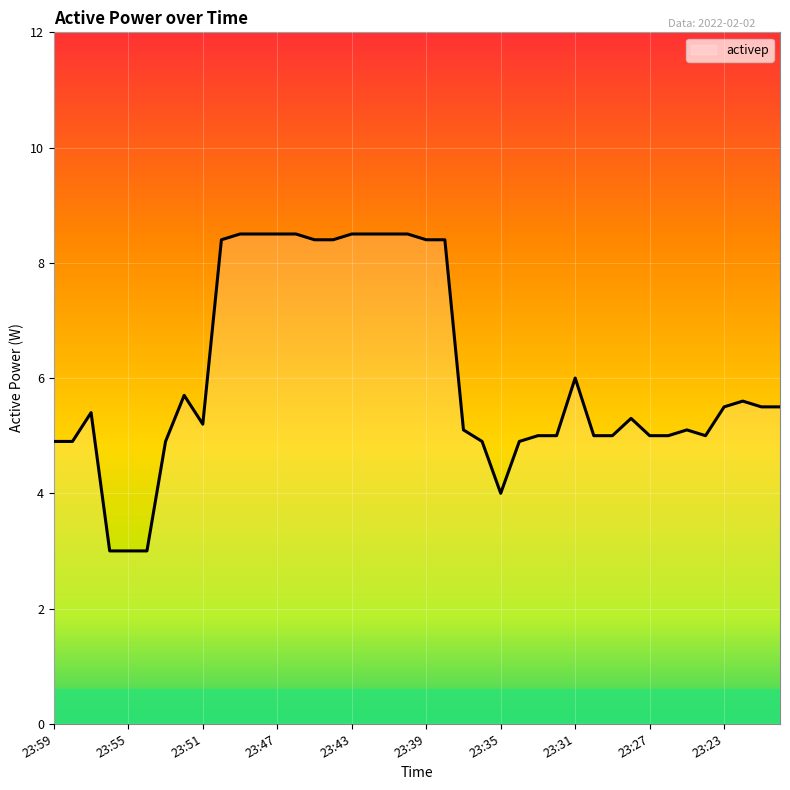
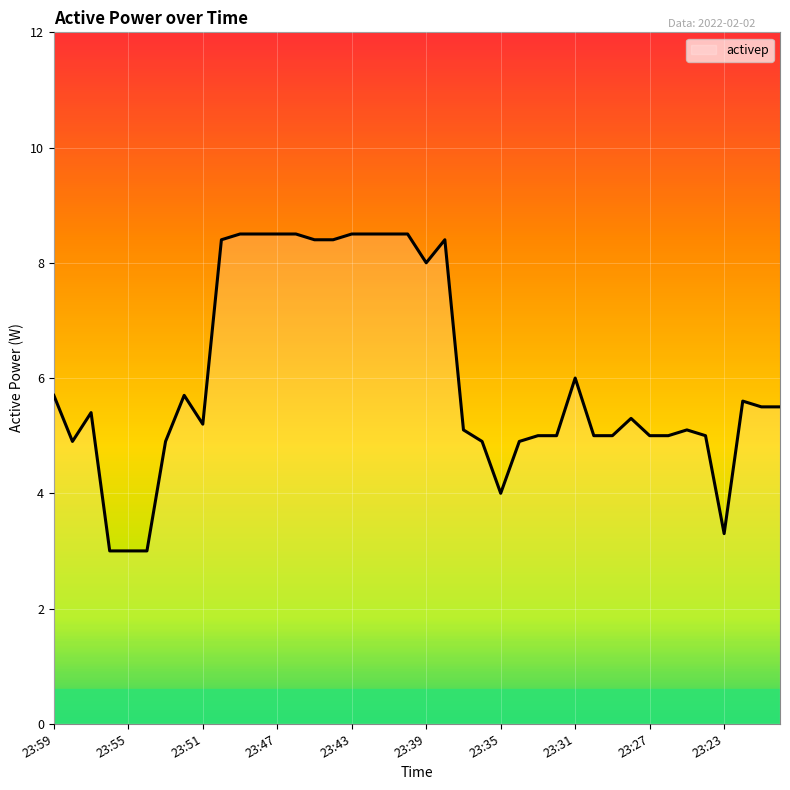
  {
-   "23:59": 4.9,
+   "23:59": 5.7,
    "23:55": 3.0,
    "23:51": 5.2,
    "23:47": 8.5,
    "23:43": 8.5,
-   "23:39": 8.4,
+   "23:39": 8.0,
    "23:35": 4.0,
    "23:31": 6.0,
    "23:27": 5.0,
-   "23:23": 5.5
+   "23:23": 3.3
  }
